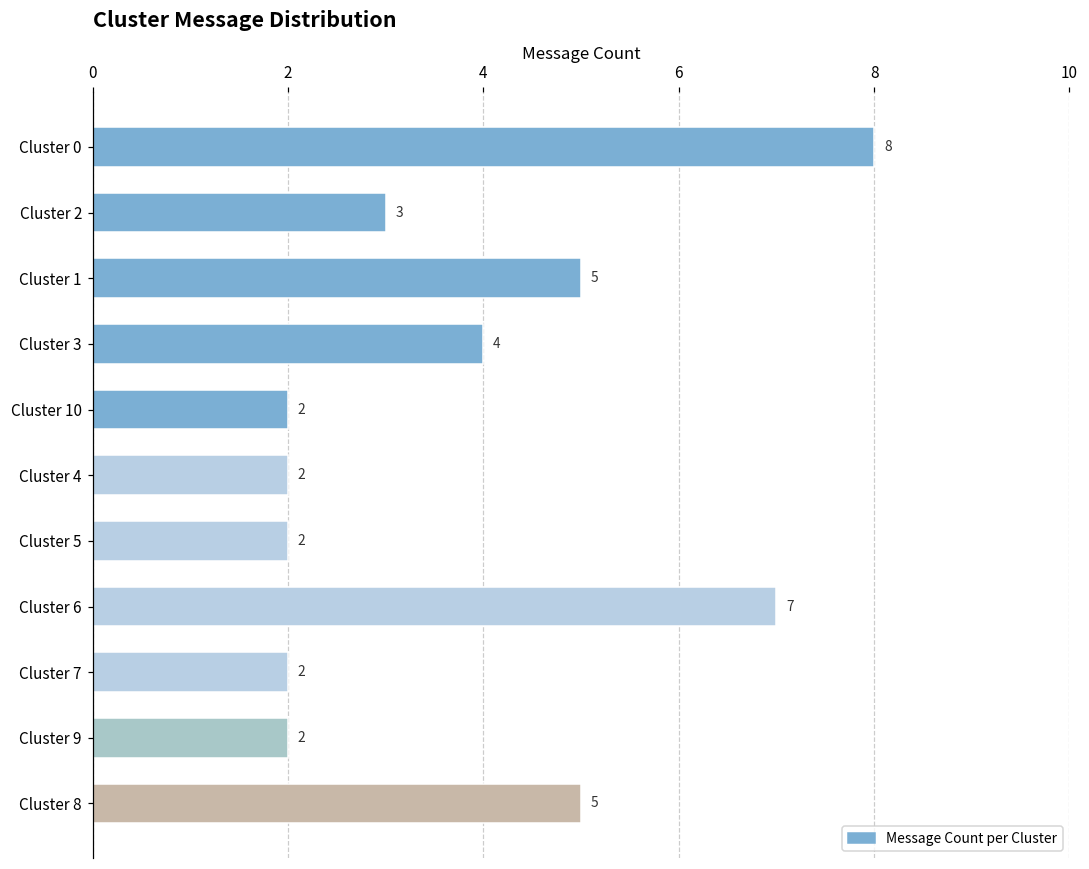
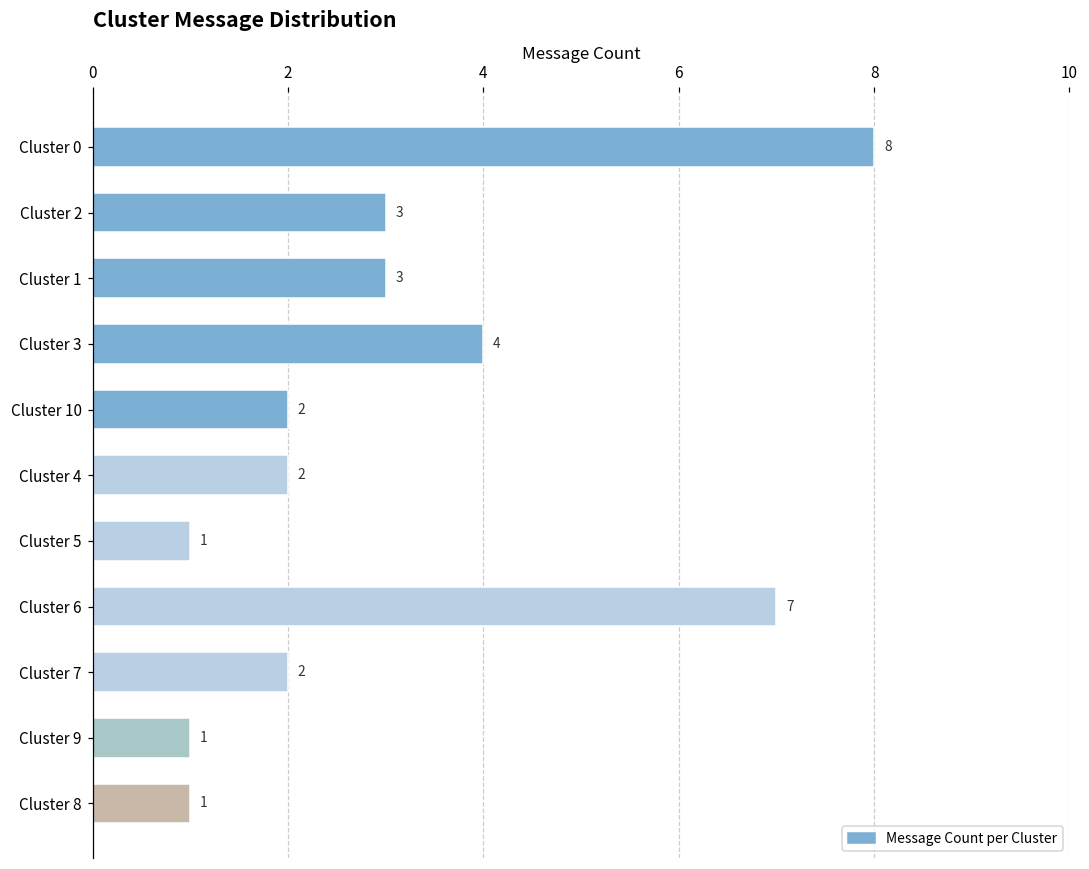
  {
    "Cluster 0": 8,
    "Cluster 2": 3,
-   "Cluster 1": 5,
+   "Cluster 1": 3,
    "Cluster 3": 4,
    "Cluster 10": 2,
    "Cluster 4": 2,
-   "Cluster 5": 2,
+   "Cluster 5": 1,
    "Cluster 6": 7,
    "Cluster 7": 2,
-   "Cluster 9": 2,
-   "Cluster 8": 5
+   "Cluster 9": 1,
+   "Cluster 8": 1
  }
